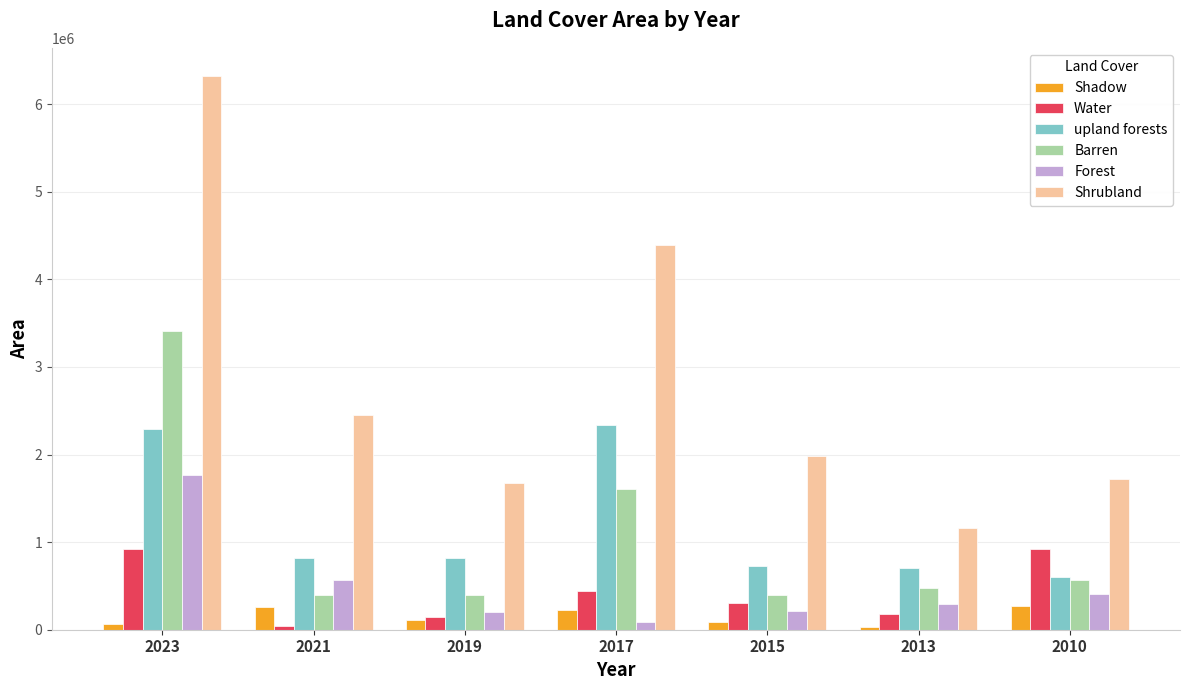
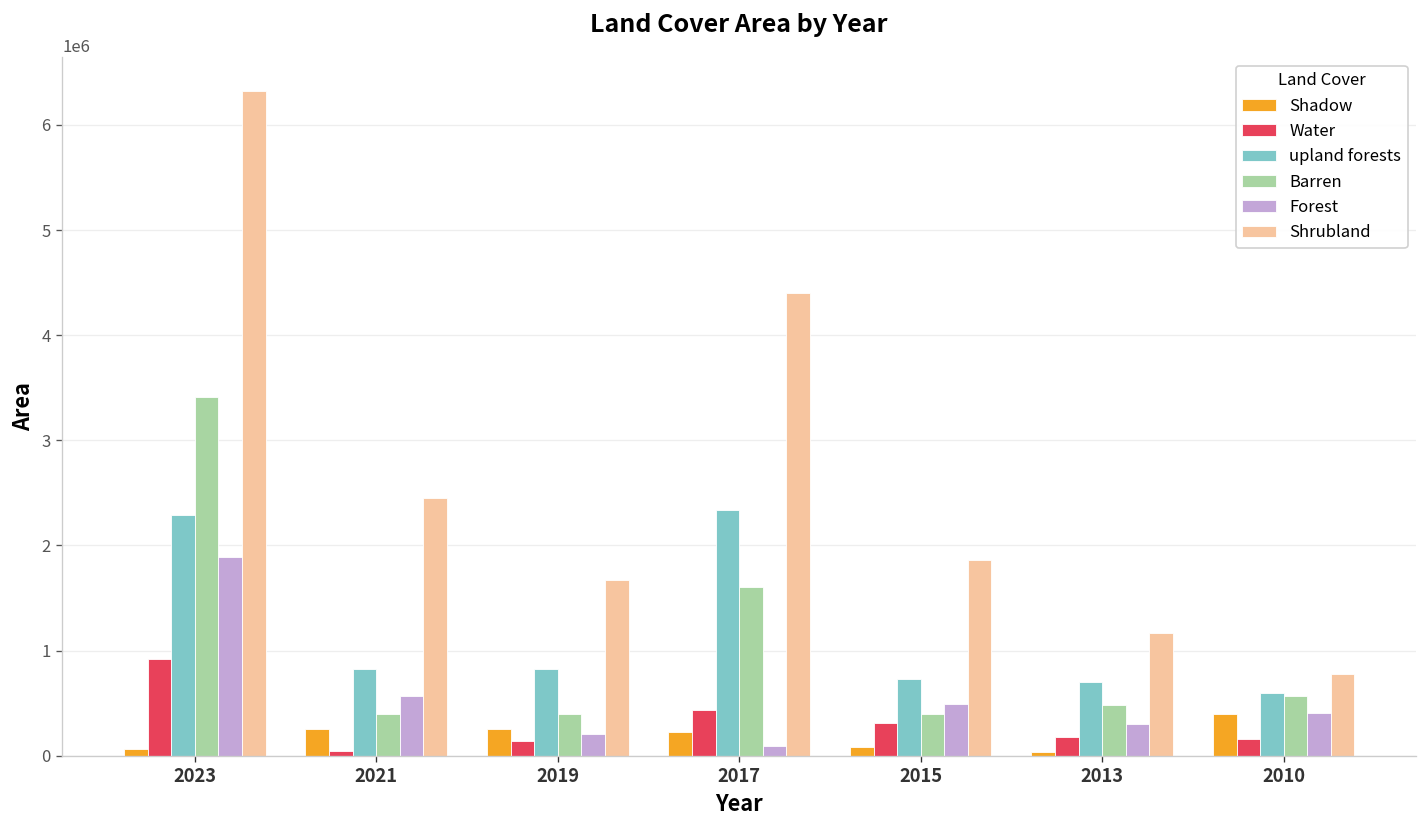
  {
    "Shadow": {
      "2023": 100000,
      "2021": 300000,
-     "2019": 100000,
+     "2019": 300000,
      "2017": 200000,
      "2015": 100000,
      "2013": 0,
-     "2010": 300000
+     "2010": 400000
    },
    "Water": {
      "2023": 900000,
      "2021": 0,
      "2019": 100000,
      "2017": 400000,
      "2015": 300000,
      "2013": 200000,
-     "2010": 900000
+     "2010": 200000
    },
    "Forest": {
-     "2023": 1800000,
+     "2023": 1900000,
      "2021": 600000,
      "2019": 200000,
      "2017": 100000,
-     "2015": 200000,
+     "2015": 500000,
      "2013": 300000,
      "2010": 400000
    },
    "Shrubland": {
      "2023": 6300000,
      "2021": 2500000,
      "2019": 1700000,
      "2017": 4400000,
-     "2015": 2000000,
+     "2015": 1900000,
      "2013": 1200000,
-     "2010": 1700000
+     "2010": 800000
    }
  }
